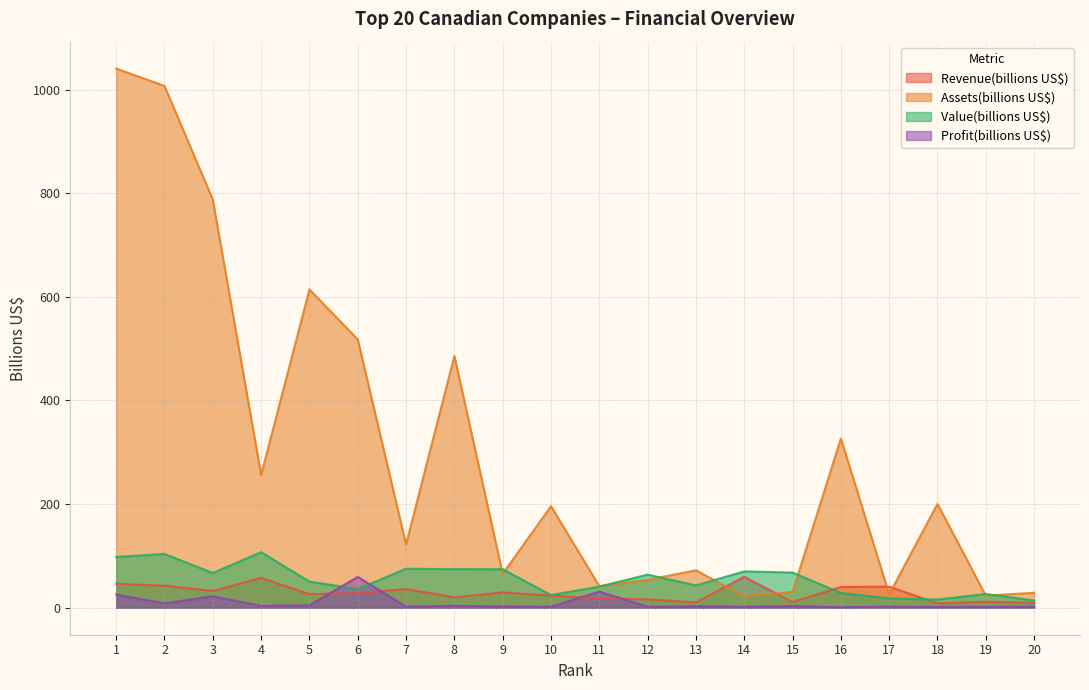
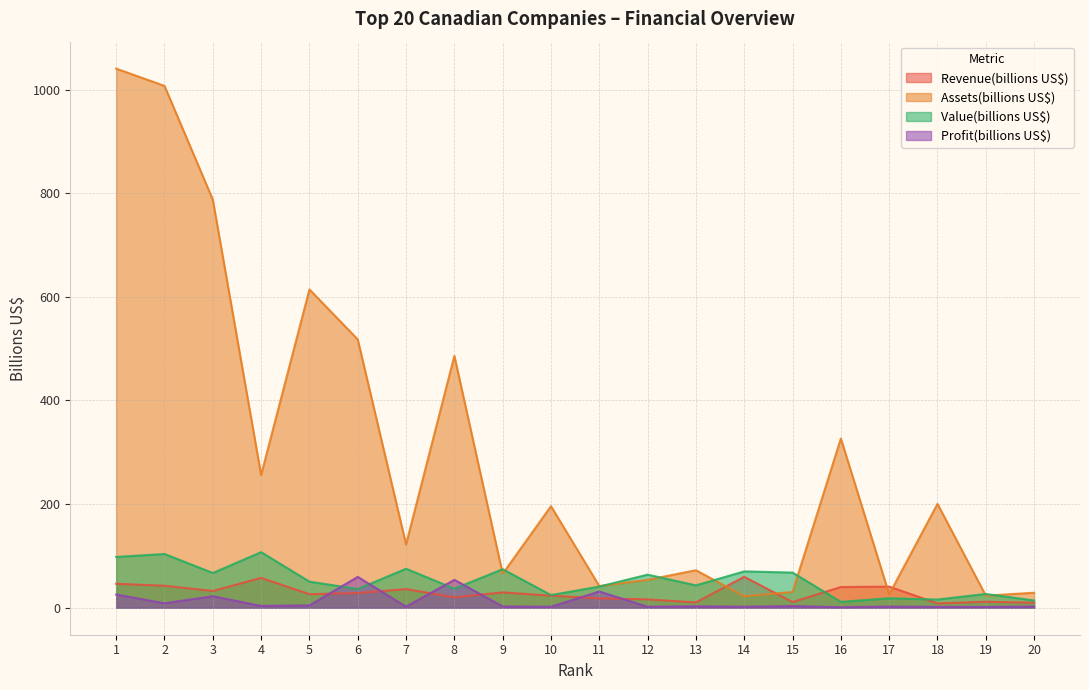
  {
    "Value(billions US$)": {
      "1": 100,
      "2": 100,
      "3": 70,
      "4": 110,
      "5": 50,
      "6": 40,
      "7": 80,
-     "8": 70,
+     "8": 40,
      "9": 70,
      "12": 60,
      "13": 40,
      "14": 70,
      "15": 70,
-     "16": 30,
+     "16": 10,
      "17": 20,
      "18": 20
    },
    "Profit(billions US$)": {
      "1": 30,
      "2": 10,
      "3": 20,
      "4": 0,
      "5": 0,
      "6": 60,
      "7": 0,
-     "8": 0,
+     "8": 50,
      "9": 0,
      "10": 0,
      "11": 30,
      "12": 0,
      "13": 0,
      "14": 0,
      "15": 0,
      "16": 0,
      "17": 0,
      "18": 0,
      "19": 0,
      "20": 0
    }
  }
